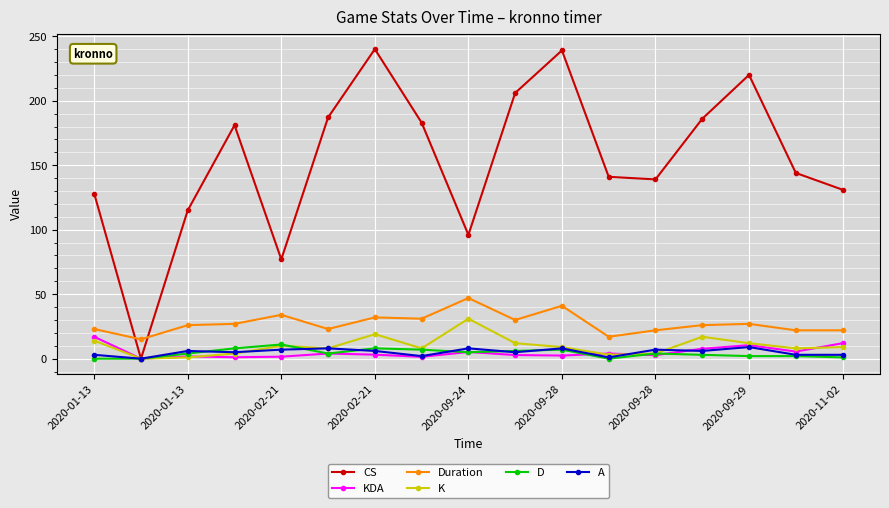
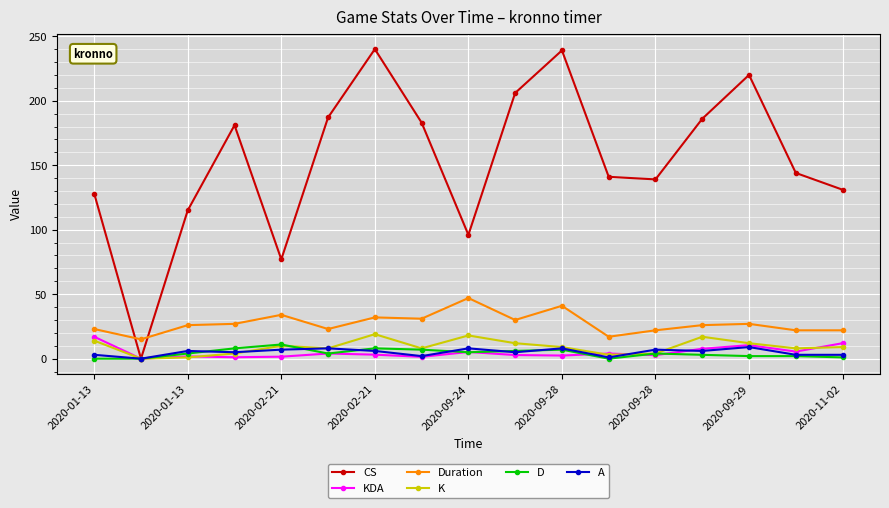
  {
    "CS": {
      "2020-09-24": 96
    },
    "Duration": {
      "2020-09-24": 47
    },
    "K": {
-     "2020-09-24": 31
+     "2020-09-24": 18
    },
    "A": {
      "2020-09-24": 8
    }
  }
